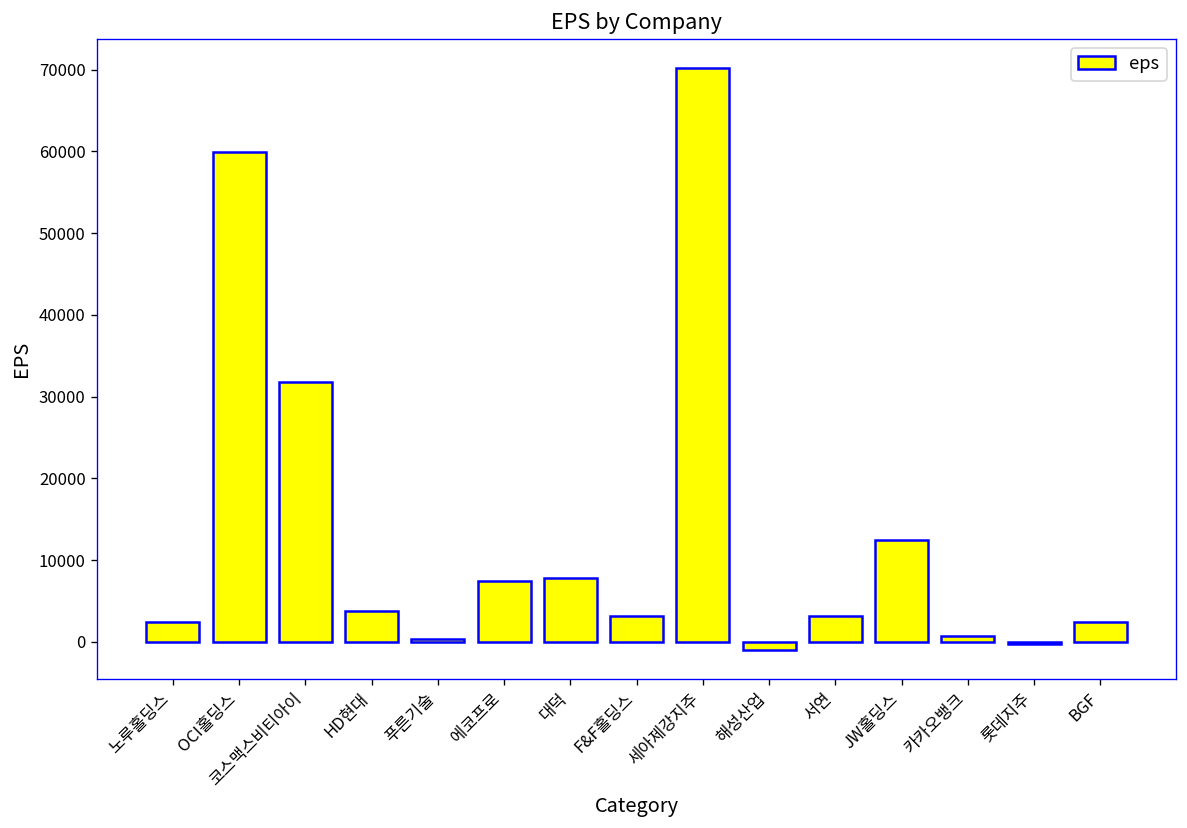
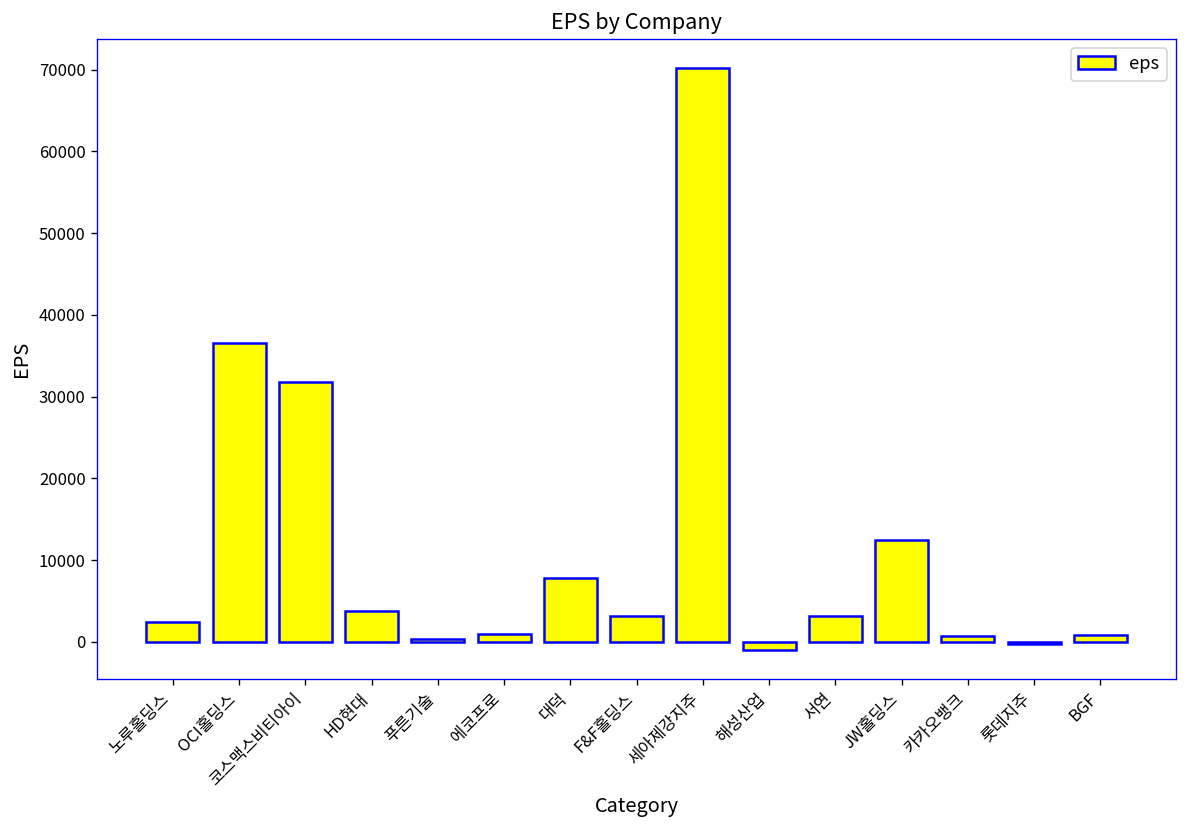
  {
    "노루홀딩스": 2000,
-   "OCI홀딩스": 60000,
+   "OCI홀딩스": 37000,
    "코스맥스비티아이": 32000,
    "HD현대": 4000,
-   "에코프로": 7000,
+   "에코프로": 1000,
    "대덕": 8000,
    "F&F홀딩스": 3000,
    "세아제강지주": 70000,
    "해성산업": -1000,
    "서연": 3000,
    "JW홀딩스": 12000,
    "카카오뱅크": 1000,
-   "BGF": 2000
+   "BGF": 1000
  }
